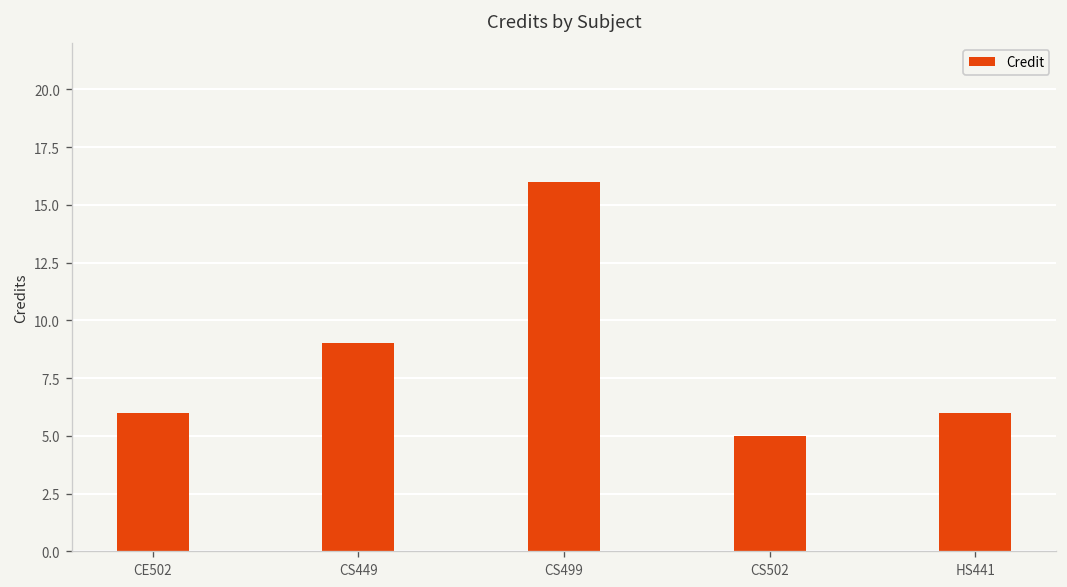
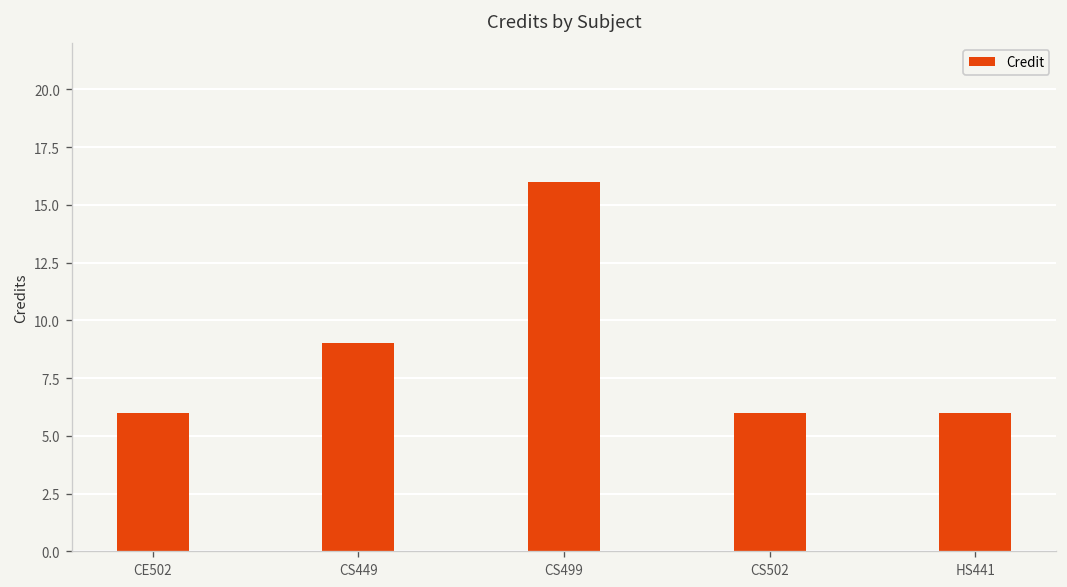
  {
    "CE502": 6,
    "CS449": 9,
    "CS499": 16,
-   "CS502": 5,
+   "CS502": 6,
    "HS441": 6
  }
